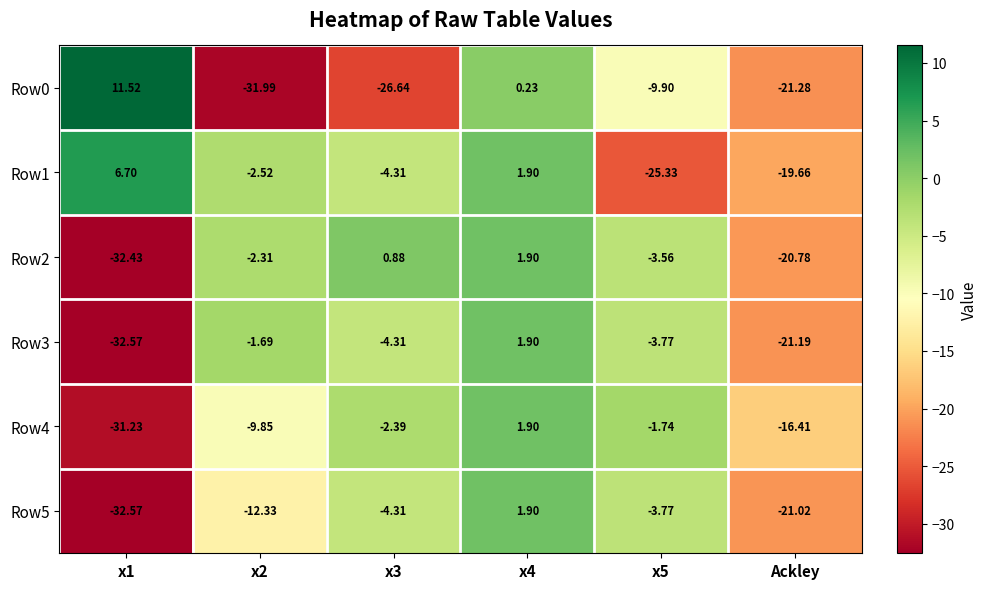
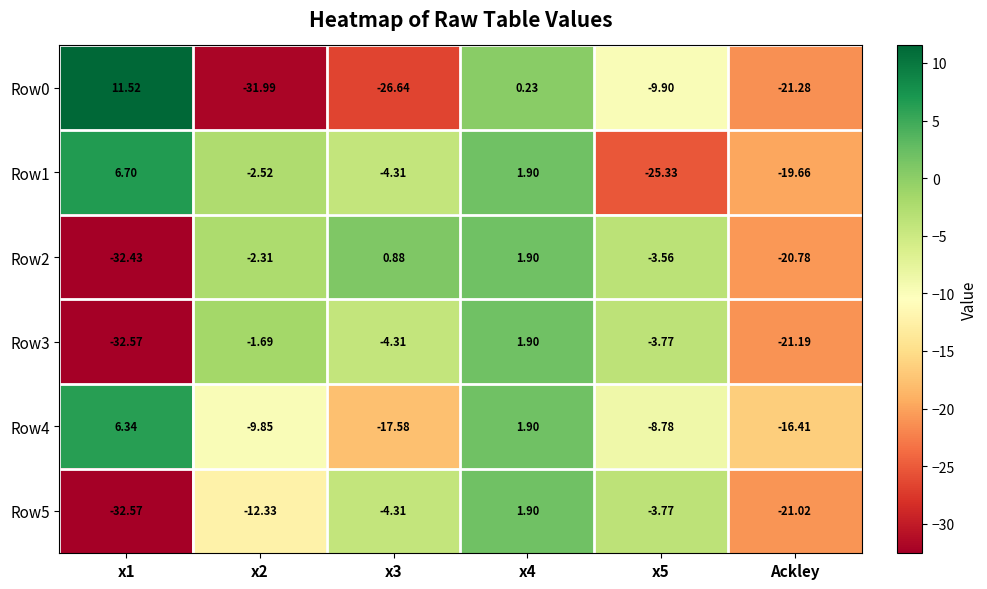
  {
    "Row0": {
      "x1": 11.52,
      "x2": -31.99,
      "x3": -26.64,
      "x4": 0.23,
      "x5": -9.90,
      "Ackley": -21.28
    },
    "Row1": {
      "x1": 6.70,
      "x2": -2.52,
      "x3": -4.31,
      "x4": 1.90,
      "x5": -25.33,
      "Ackley": -19.66
    },
    "Row2": {
      "x1": -32.43,
      "x2": -2.31,
      "x3": 0.88,
      "x4": 1.90,
      "x5": -3.56,
      "Ackley": -20.78
    },
    "Row3": {
      "x1": -32.57,
      "x2": -1.69,
      "x3": -4.31,
      "x4": 1.90,
      "x5": -3.77,
      "Ackley": -21.19
    },
    "Row4": {
-     "x1": -31.23,
+     "x1": 6.34,
      "x2": -9.85,
-     "x3": -2.39,
+     "x3": -17.58,
      "x4": 1.90,
-     "x5": -1.74,
+     "x5": -8.78,
      "Ackley": -16.41
    },
    "Row5": {
      "x1": -32.57,
      "x2": -12.33,
      "x3": -4.31,
      "x4": 1.90,
      "x5": -3.77,
      "Ackley": -21.02
    }
  }
